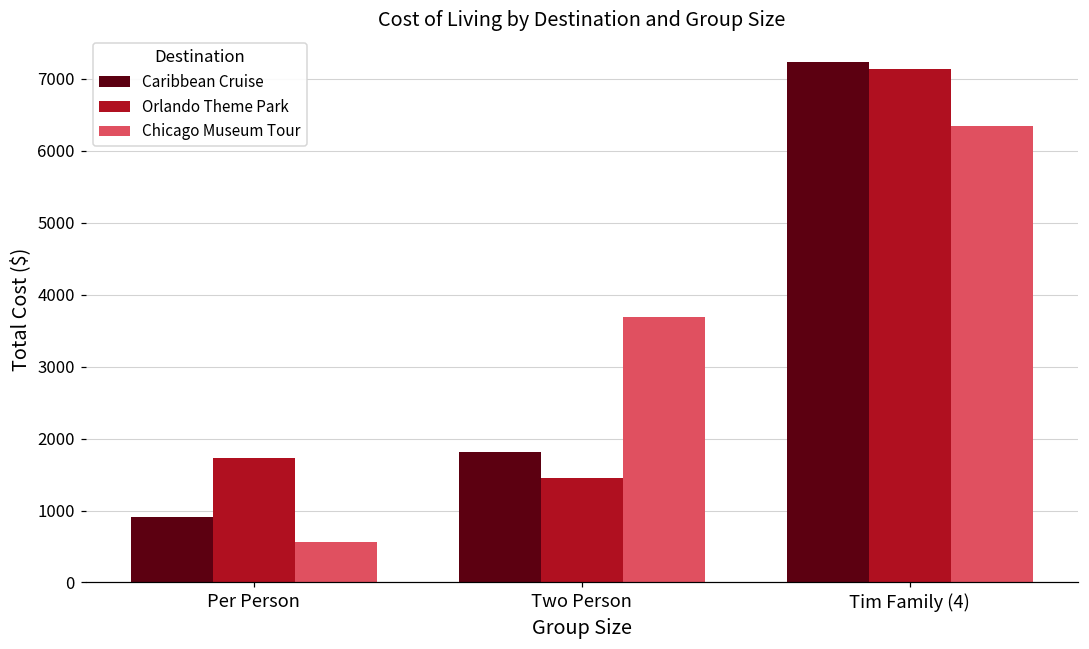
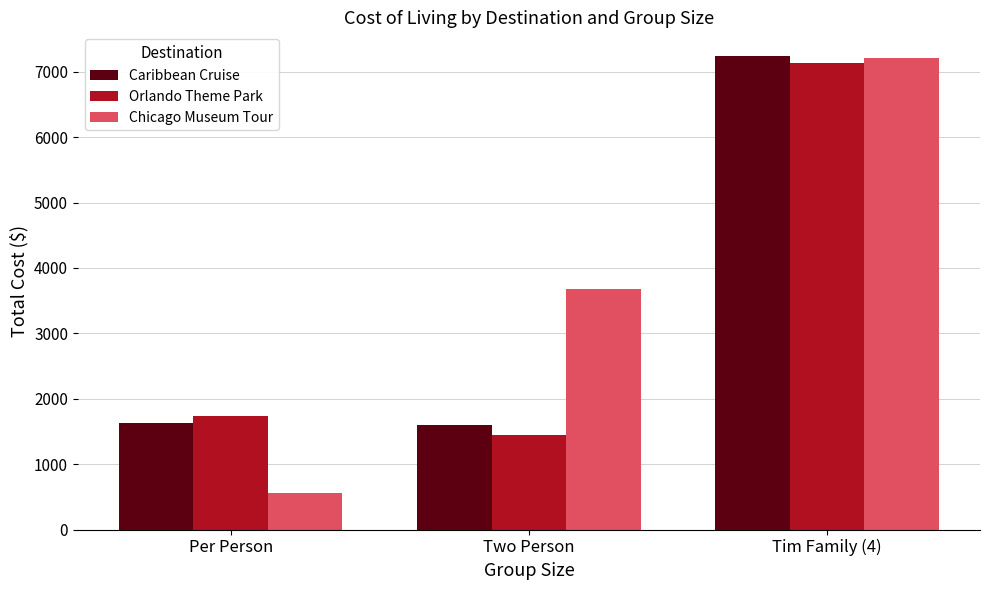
  {
    "Caribbean Cruise": {
-     "Per Person": 900,
-     "Two Person": 1800,
+     "Per Person": 1600,
+     "Two Person": 1600,
      "Tim Family (4)": 7200
    },
    "Orlando Theme Park": {
      "Per Person": 1700,
      "Two Person": 1500,
      "Tim Family (4)": 7100
    },
    "Chicago Museum Tour": {
      "Per Person": 600,
      "Two Person": 3700,
-     "Tim Family (4)": 6300
+     "Tim Family (4)": 7200
    }
  }
